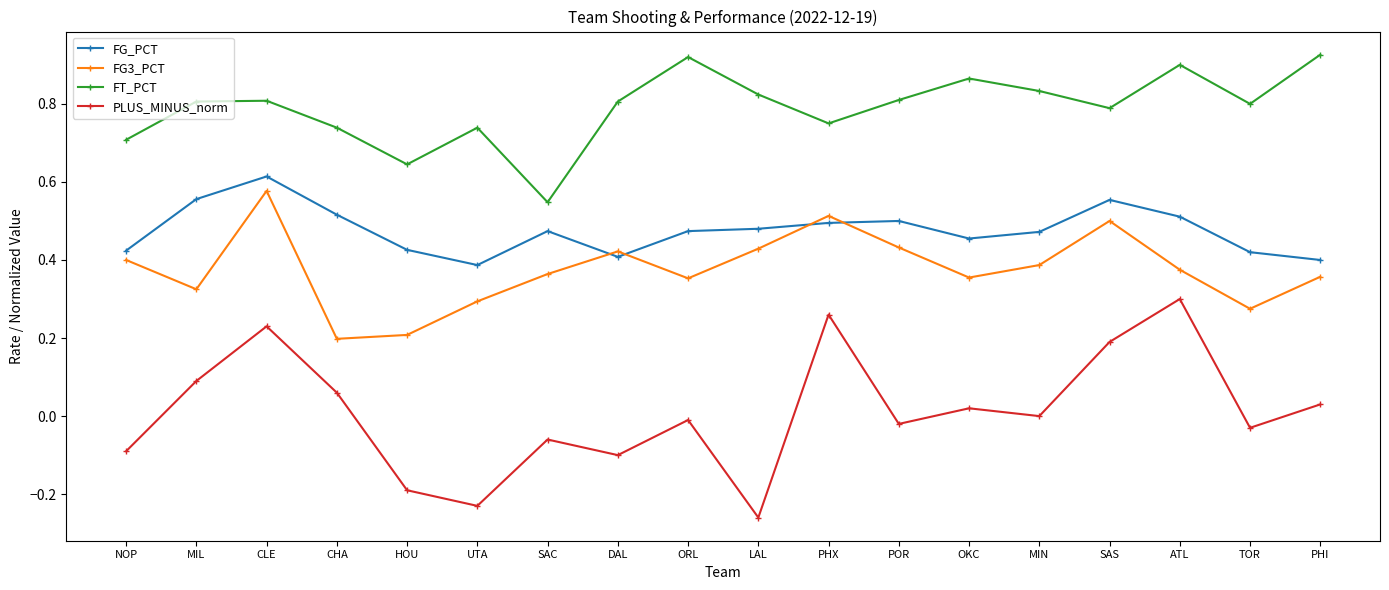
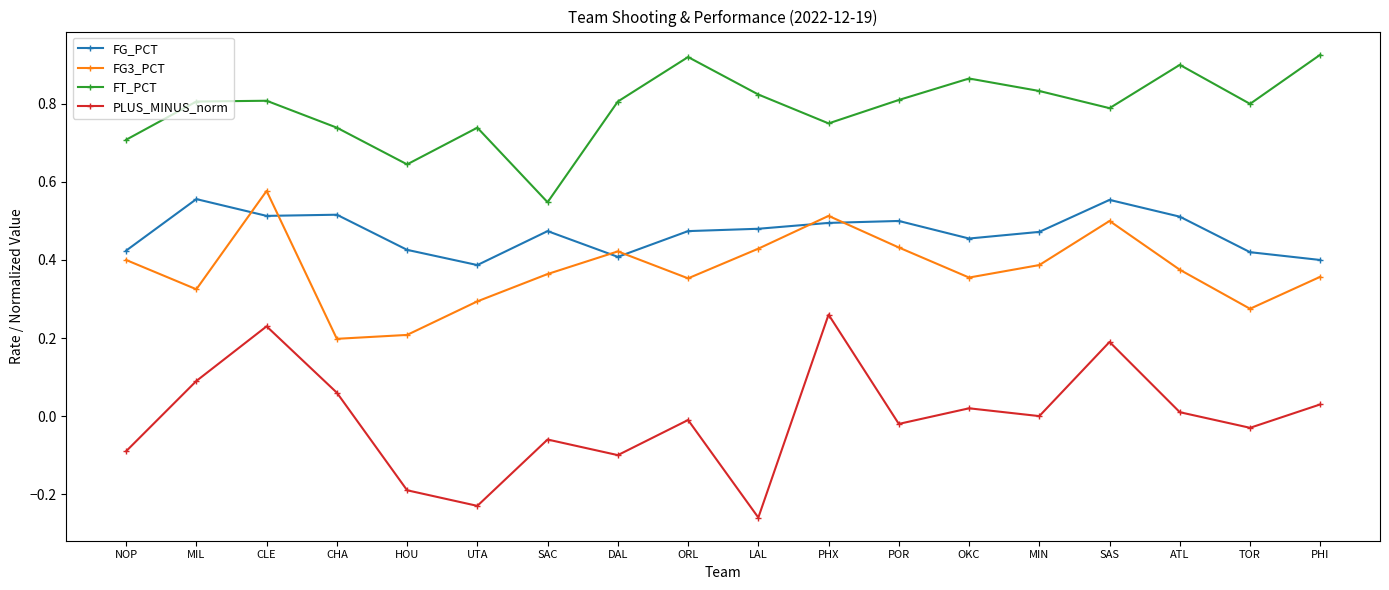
  {
    "FG_PCT": {
      "NOP": 0.42,
      "MIL": 0.56,
-     "CLE": 0.61,
+     "CLE": 0.51,
      "CHA": 0.52,
      "HOU": 0.43,
      "UTA": 0.39,
      "SAC": 0.47,
      "DAL": 0.41,
      "ORL": 0.47,
      "LAL": 0.48,
      "PHX": 0.50,
      "POR": 0.50,
      "OKC": 0.46,
      "MIN": 0.47,
      "SAS": 0.55,
      "ATL": 0.51,
      "TOR": 0.42,
      "PHI": 0.40
    },
    "FG3_PCT": {
      "NOP": 0.40,
      "MIL": 0.33,
      "CLE": 0.58,
      "CHA": 0.20,
      "HOU": 0.21,
      "UTA": 0.29,
      "SAC": 0.36,
      "DAL": 0.42,
      "ORL": 0.35,
      "LAL": 0.43,
      "PHX": 0.51,
      "POR": 0.43,
      "OKC": 0.36,
      "MIN": 0.39,
      "SAS": 0.50,
      "ATL": 0.38,
      "TOR": 0.28,
      "PHI": 0.36
    },
    "FT_PCT": {
      "NOP": 0.71,
      "CLE": 0.81,
      "CHA": 0.74,
      "HOU": 0.65,
      "UTA": 0.74,
      "SAC": 0.55,
      "DAL": 0.81,
      "ORL": 0.92,
      "LAL": 0.82,
      "PHX": 0.75,
      "POR": 0.81,
      "OKC": 0.87,
      "MIN": 0.83,
      "SAS": 0.79,
      "ATL": 0.90,
      "TOR": 0.80,
      "PHI": 0.93
    },
    "PLUS_MINUS_norm": {
      "NOP": -0.09,
      "MIL": 0.09,
      "CLE": 0.23,
      "CHA": 0.06,
      "HOU": -0.19,
      "UTA": -0.23,
      "SAC": -0.06,
      "DAL": -0.10,
      "ORL": -0.01,
      "LAL": -0.26,
      "PHX": 0.26,
      "POR": -0.02,
      "OKC": 0.02,
      "MIN": 0.00,
      "SAS": 0.19,
-     "ATL": 0.30,
+     "ATL": 0.01,
      "TOR": -0.03,
      "PHI": 0.03
    }
  }
